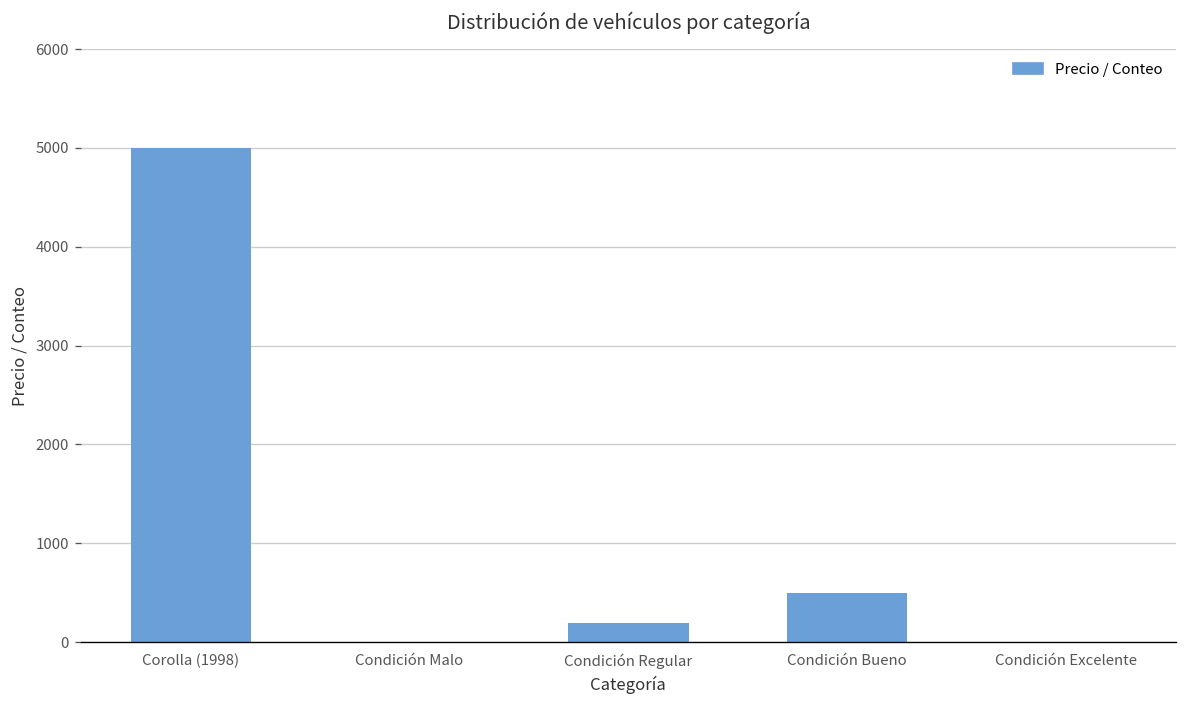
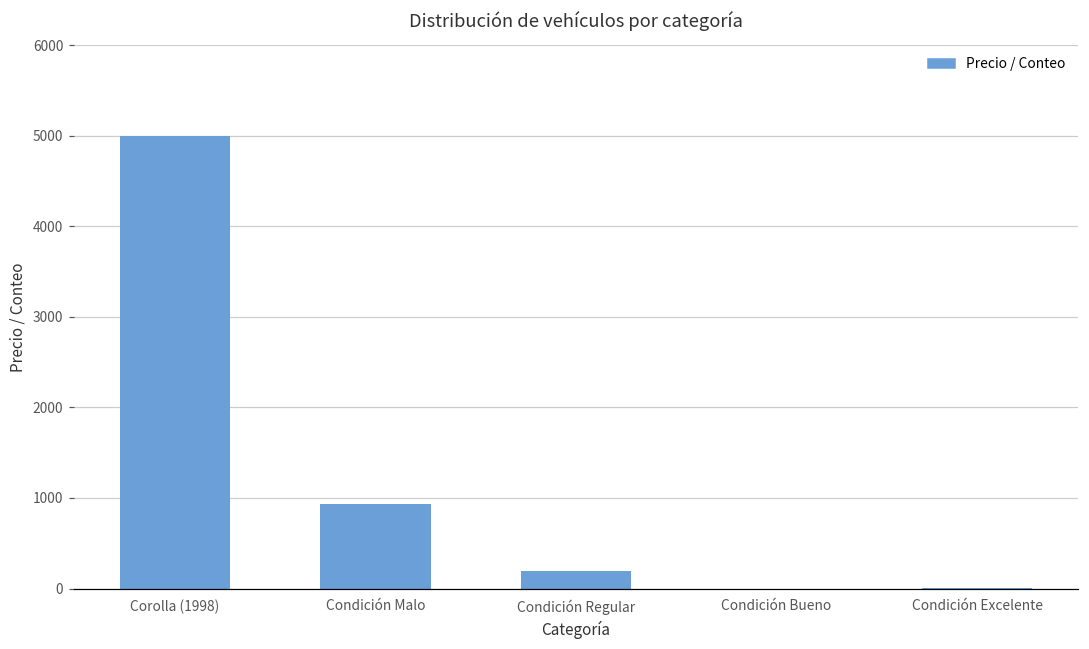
  {
    "Corolla (1998)": 5000,
-   "Condición Malo": 0,
+   "Condición Malo": 900,
    "Condición Regular": 200,
-   "Condición Bueno": 500
+   "Condición Bueno": 0
  }
